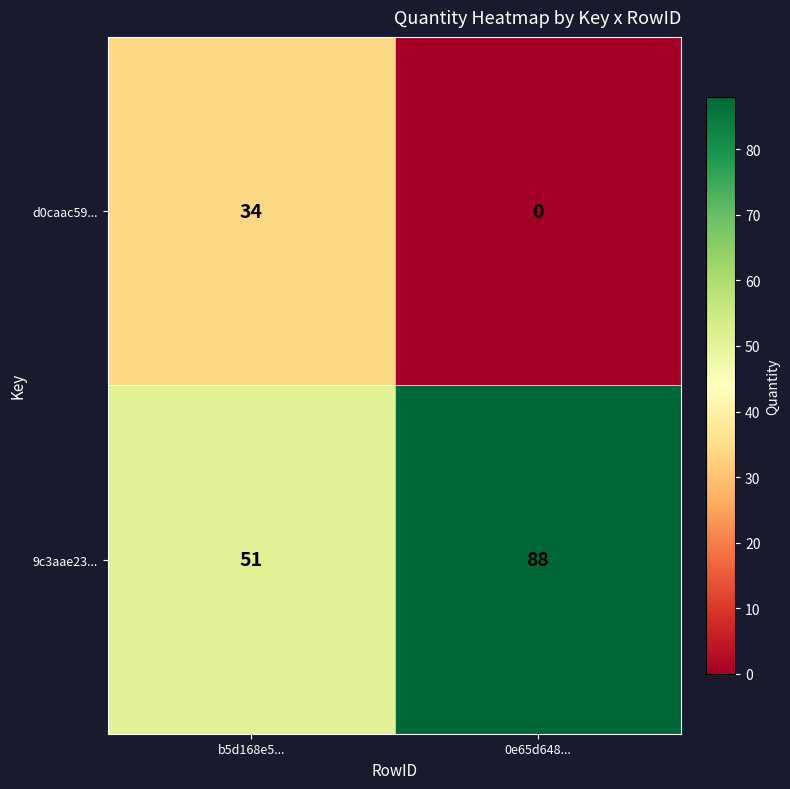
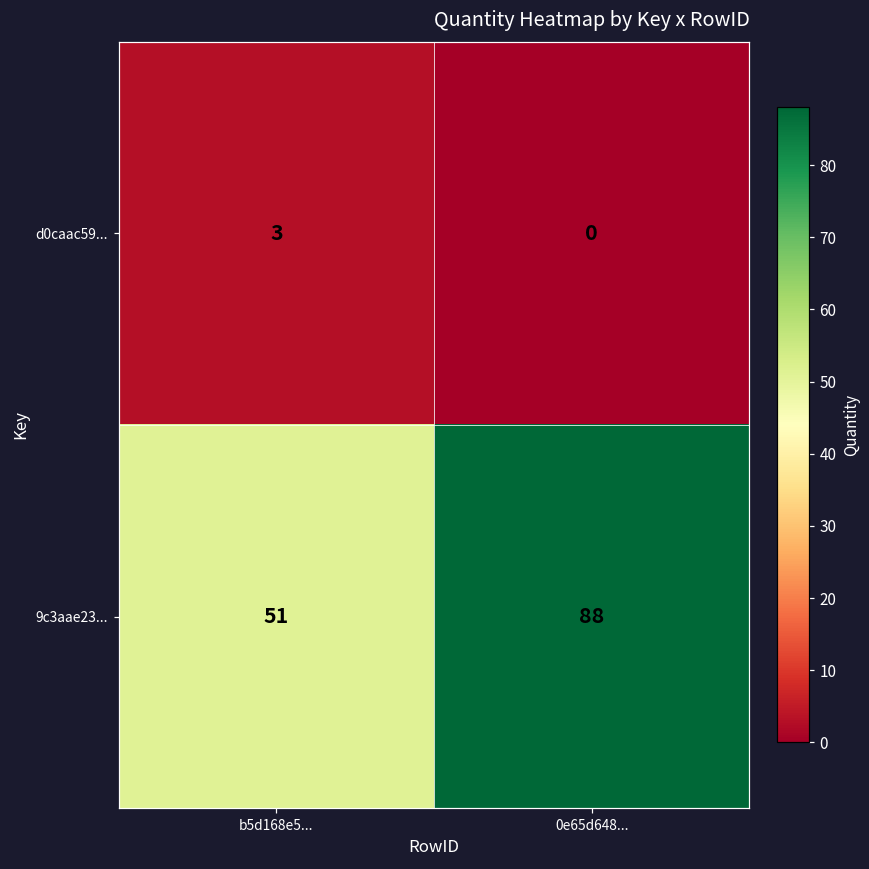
  {
    "d0caac59...": {
-     "b5d168e5...": 34,
+     "b5d168e5...": 3,
      "0e65d648...": 0
    },
    "9c3aae23...": {
      "b5d168e5...": 51,
      "0e65d648...": 88
    }
  }
